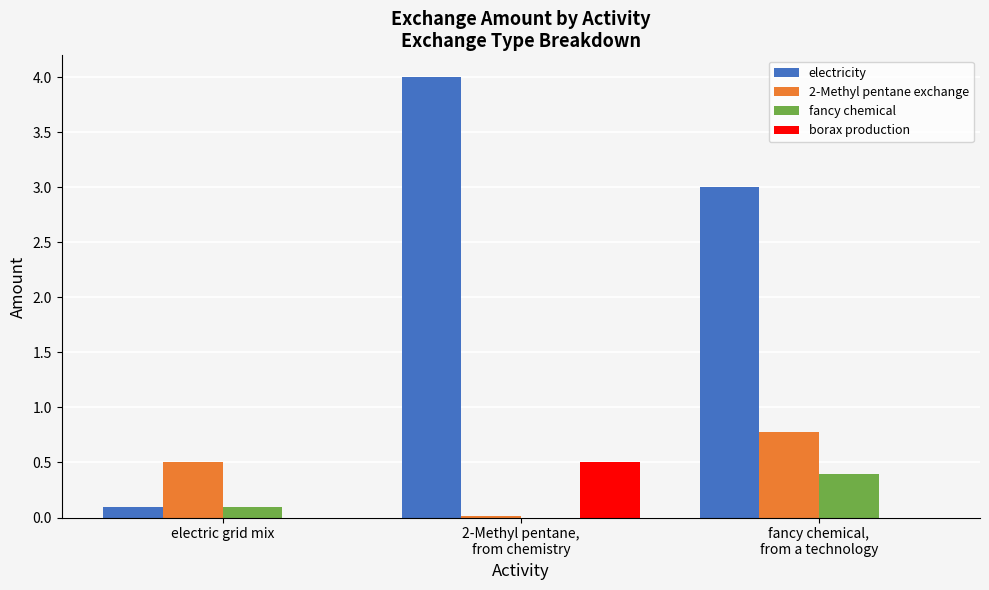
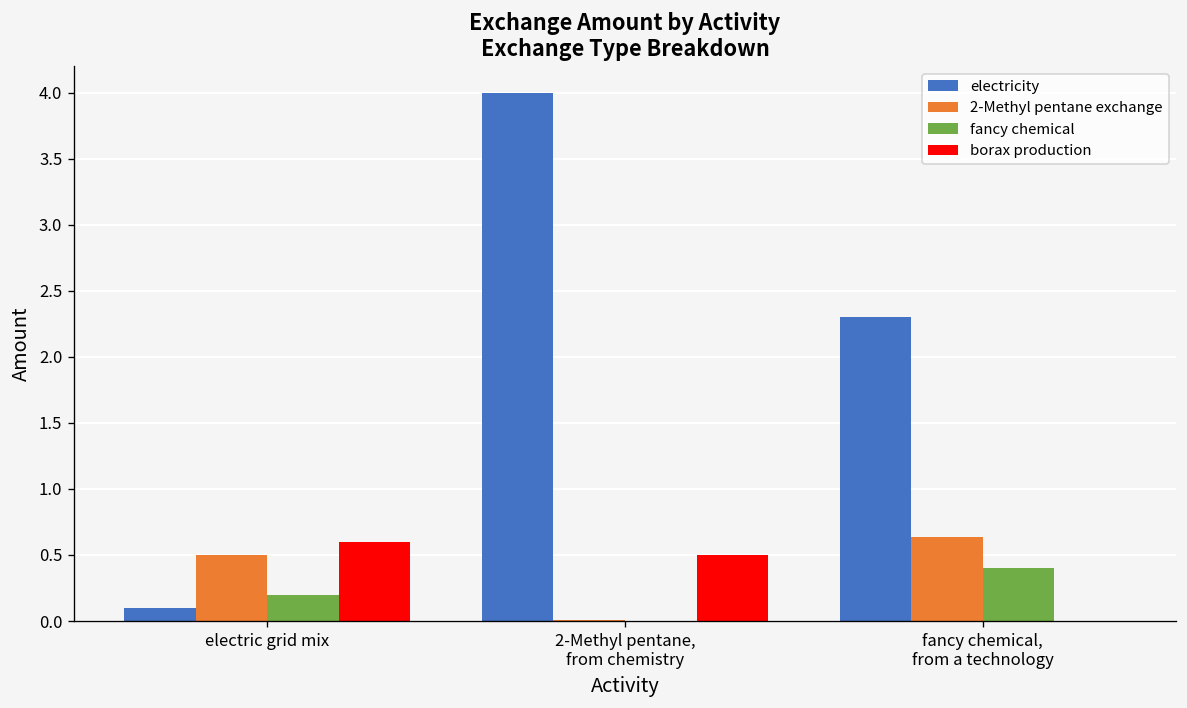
  {
    "electricity": {
      "electric grid mix": 0.1,
      "2-Methyl pentane, from chemistry": 4.0,
-     "fancy chemical, from a technology": 3.0
+     "fancy chemical, from a technology": 2.3
    },
    "2-Methyl pentane exchange": {
      "electric grid mix": 0.50,
-     "fancy chemical, from a technology": 0.78
+     "fancy chemical, from a technology": 0.64
    },
    "fancy chemical": {
-     "electric grid mix": 0.1,
+     "electric grid mix": 0.2,
      "2-Methyl pentane, from chemistry": 0.0,
      "fancy chemical, from a technology": 0.4
    },
    "borax production": {
-     "electric grid mix": 0.0,
+     "electric grid mix": 0.6,
      "2-Methyl pentane, from chemistry": 0.5,
      "fancy chemical, from a technology": 0.0
    }
  }
